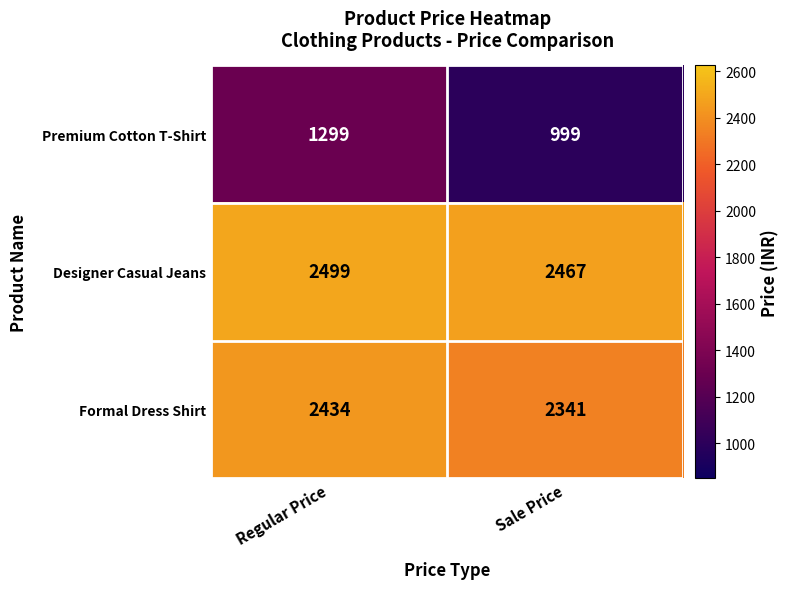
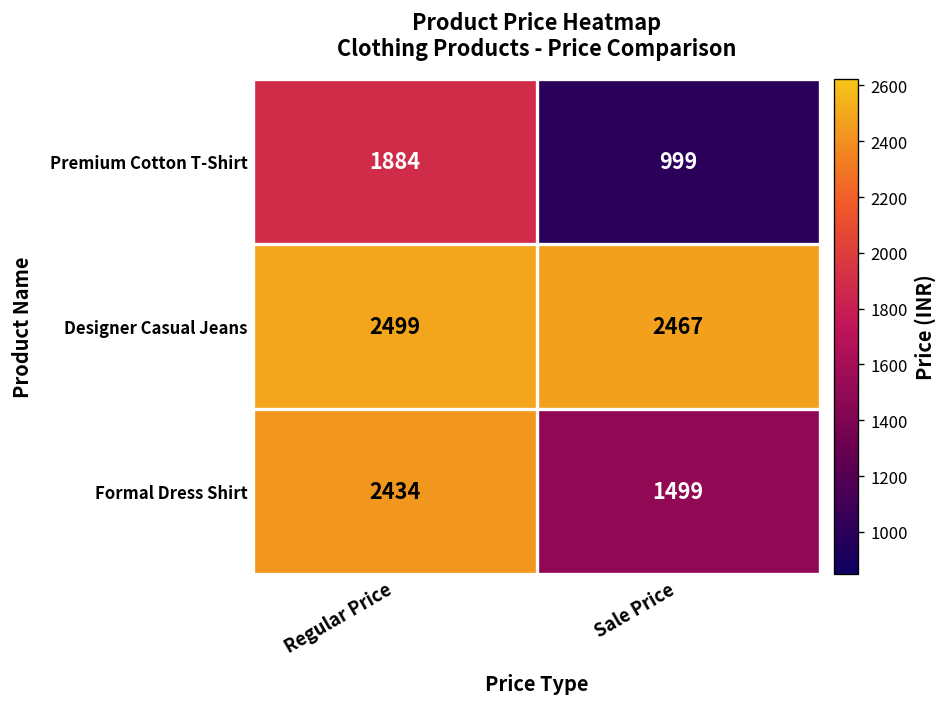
  {
    "Premium Cotton T-Shirt": {
-     "Regular Price": 1299,
+     "Regular Price": 1884,
      "Sale Price": 999
    },
    "Designer Casual Jeans": {
      "Regular Price": 2499,
      "Sale Price": 2467
    },
    "Formal Dress Shirt": {
      "Regular Price": 2434,
-     "Sale Price": 2341
+     "Sale Price": 1499
    }
  }
